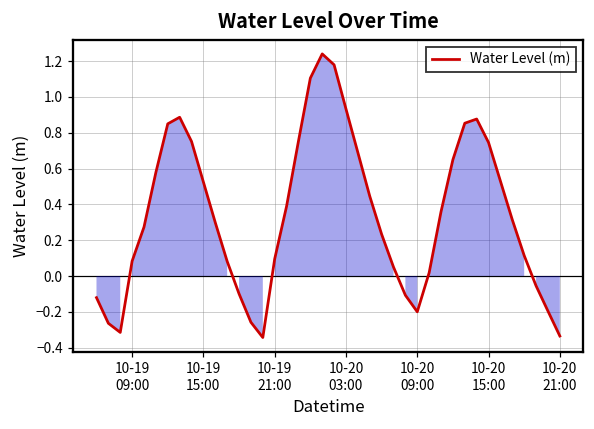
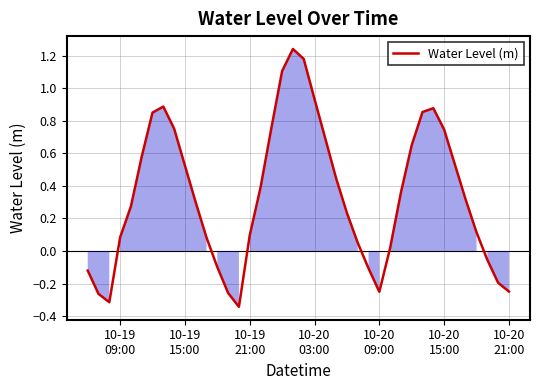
  {
    "10-19 09:00": 0.08,
    "10-19 15:00": 0.52,
    "10-19 21:00": 0.10,
    "10-20 03:00": 0.93,
-   "10-20 09:00": -0.20,
+   "10-20 09:00": -0.25,
    "10-20 15:00": 0.75,
-   "10-20 21:00": -0.33
+   "10-20 21:00": -0.25
  }
